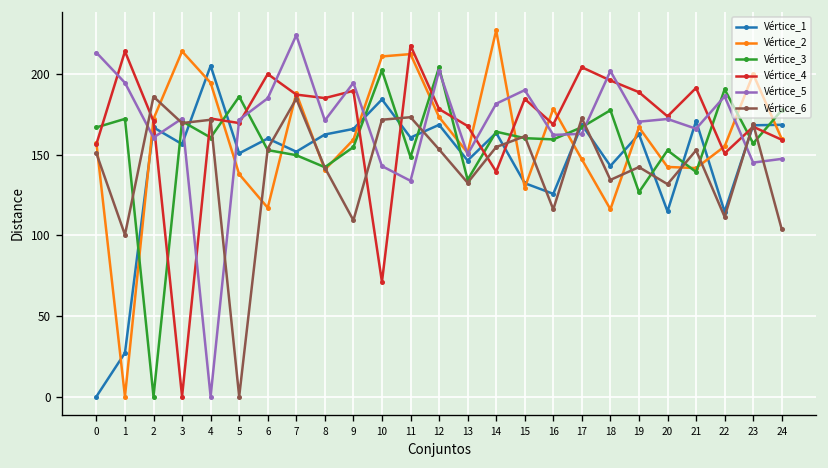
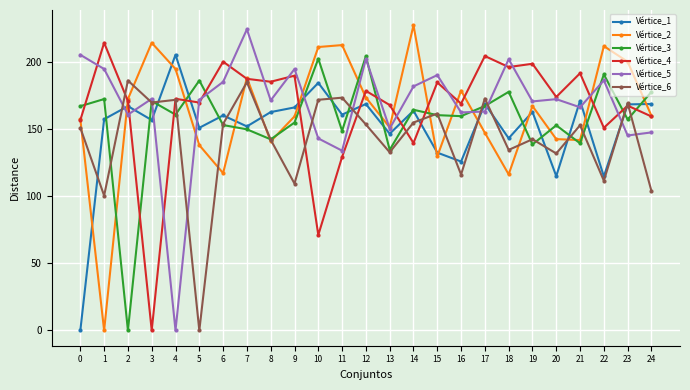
  {
    "Vértice_1": {
      "0": 0,
-     "1": 27,
+     "1": 157,
      "2": 167,
      "3": 157,
      "4": 205,
      "5": 151,
      "6": 160,
      "7": 152,
      "8": 162,
      "9": 166,
      "10": 184,
      "11": 161,
      "12": 168,
      "13": 146,
      "15": 132,
      "16": 126,
      "18": 143,
      "19": 163,
      "20": 115,
      "21": 171,
      "22": 115,
      "24": 168
    },
    "Vértice_2": {
      "1": 0,
      "3": 214,
      "4": 195,
      "5": 138,
      "6": 117,
      "9": 159,
      "10": 211,
      "11": 212,
      "12": 173,
      "14": 227,
      "15": 129,
      "16": 178,
      "17": 147,
      "18": 116,
      "19": 167,
      "20": 142,
      "21": 142,
-     "22": 155
+     "22": 212
    },
    "Vértice_3": {
      "0": 167,
      "1": 172,
      "2": 0,
      "4": 161,
      "5": 186,
      "7": 150,
      "9": 155,
      "10": 202,
      "11": 148,
      "12": 204,
      "16": 159,
      "18": 178,
-     "19": 127,
+     "19": 138,
      "20": 153,
      "21": 139,
      "22": 190,
      "23": 157
    },
    "Vértice_4": {
      "1": 214,
      "3": 0,
      "5": 170,
      "6": 200,
      "8": 185,
      "9": 190,
      "10": 71,
-     "11": 218,
+     "11": 129,
      "12": 178,
      "13": 168,
      "14": 139,
      "15": 185,
      "16": 169,
      "17": 204,
      "18": 196,
-     "19": 189,
+     "19": 198,
      "21": 191,
      "22": 151
    },
    "Vértice_5": {
-     "0": 213,
+     "0": 205,
      "1": 195,
      "2": 161,
      "4": 0,
      "5": 172,
      "6": 185,
      "7": 224,
      "8": 171,
      "9": 194,
      "10": 143,
      "11": 134,
      "12": 202,
      "14": 182,
      "15": 190,
      "16": 162,
      "17": 163,
      "18": 202,
      "19": 170,
      "21": 166,
      "22": 186,
      "23": 145,
      "24": 147
    },
    "Vértice_6": {
      "0": 151,
      "1": 100,
      "2": 186,
      "5": 0,
      "7": 185,
      "9": 109,
      "10": 172,
      "11": 173,
      "12": 153,
      "14": 155,
      "16": 116,
      "17": 173,
      "18": 134,
      "19": 142,
      "20": 132,
      "21": 153,
      "22": 111,
      "24": 104
    }
  }
